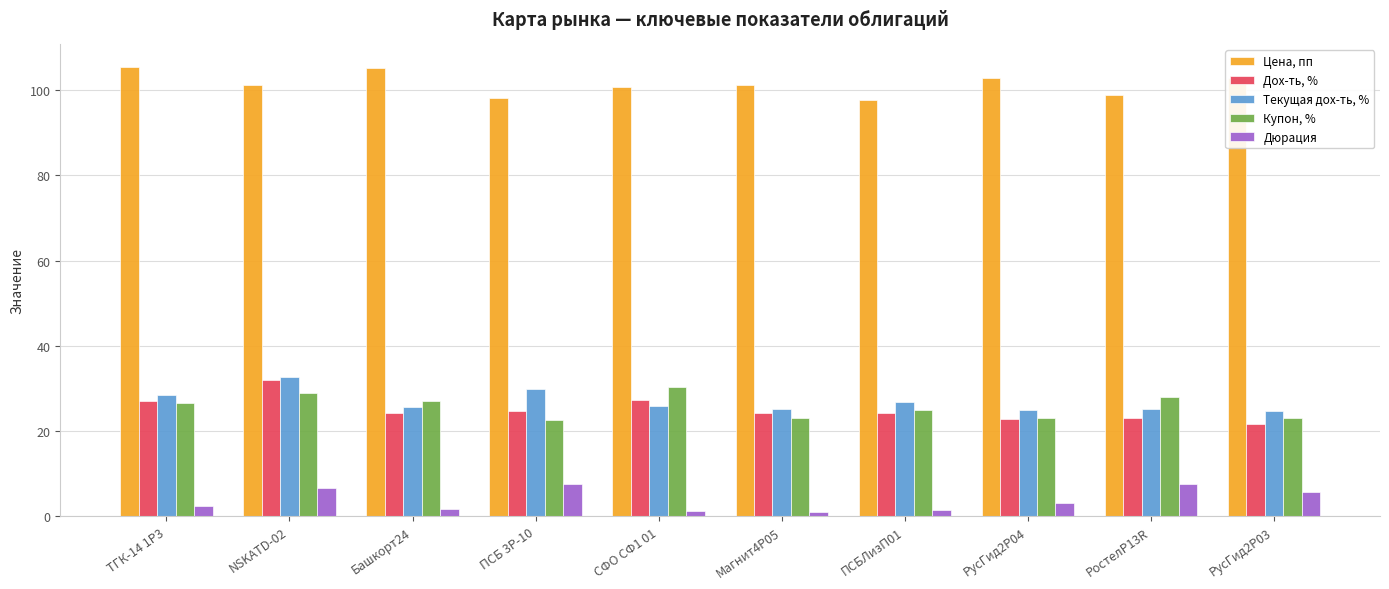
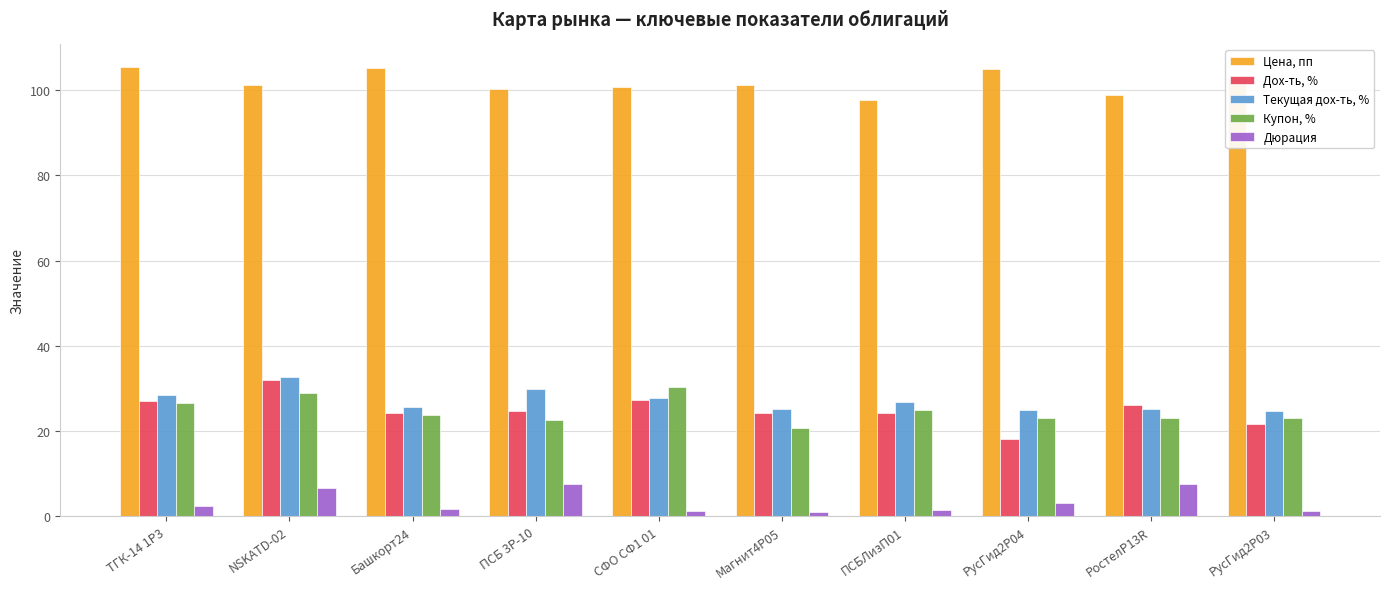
  {
    "Цена, пп": {
      "ТГК-14 1Р3": 105,
      "NSKATD-02": 101,
      "Башкорт24": 105,
-     "ПСБ 3P-10": 98,
+     "ПСБ 3P-10": 100,
      "СФО СФ1 01": 101,
      "Магнит4P05": 101,
      "ПСБЛизП01": 98,
-     "РусГид2Р04": 103,
+     "РусГид2Р04": 105,
      "РостелP13R": 99
    },
    "Дох-ть, %": {
      "ТГК-14 1Р3": 27,
      "NSKATD-02": 32,
      "Башкорт24": 24,
      "ПСБ 3P-10": 25,
      "СФО СФ1 01": 27,
      "Магнит4P05": 24,
      "ПСБЛизП01": 24,
-     "РусГид2Р04": 23,
-     "РостелP13R": 23,
+     "РусГид2Р04": 18,
+     "РостелP13R": 26,
      "РусГид2Р03": 22
    },
    "Текущая дох-ть, %": {
      "ТГК-14 1Р3": 28,
      "NSKATD-02": 33,
      "Башкорт24": 26,
      "ПСБ 3P-10": 30,
-     "СФО СФ1 01": 26,
+     "СФО СФ1 01": 28,
      "Магнит4P05": 25,
      "ПСБЛизП01": 27,
      "РусГид2Р04": 25,
      "РостелP13R": 25,
      "РусГид2Р03": 25
    },
    "Купон, %": {
      "ТГК-14 1Р3": 27,
      "NSKATD-02": 29,
-     "Башкорт24": 27,
+     "Башкорт24": 24,
      "ПСБ 3P-10": 23,
      "СФО СФ1 01": 30,
-     "Магнит4P05": 23,
+     "Магнит4P05": 21,
      "ПСБЛизП01": 25,
      "РусГид2Р04": 23,
-     "РостелP13R": 28,
+     "РостелP13R": 23,
      "РусГид2Р03": 23
    },
    "Дюрация": {
      "ТГК-14 1Р3": 2,
      "NSKATD-02": 7,
      "Башкорт24": 2,
      "ПСБ 3P-10": 8,
      "СФО СФ1 01": 1,
      "Магнит4P05": 1,
      "ПСБЛизП01": 2,
      "РусГид2Р04": 3,
      "РостелP13R": 8,
-     "РусГид2Р03": 6
+     "РусГид2Р03": 1
    }
  }
